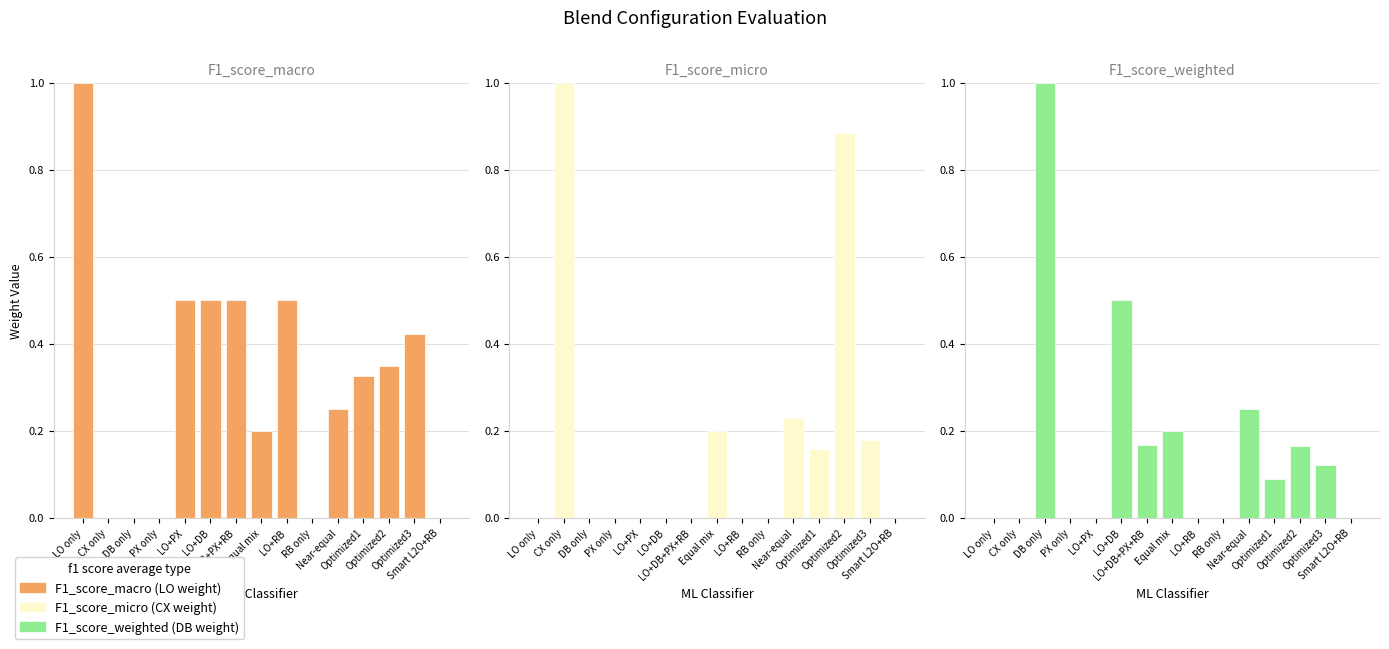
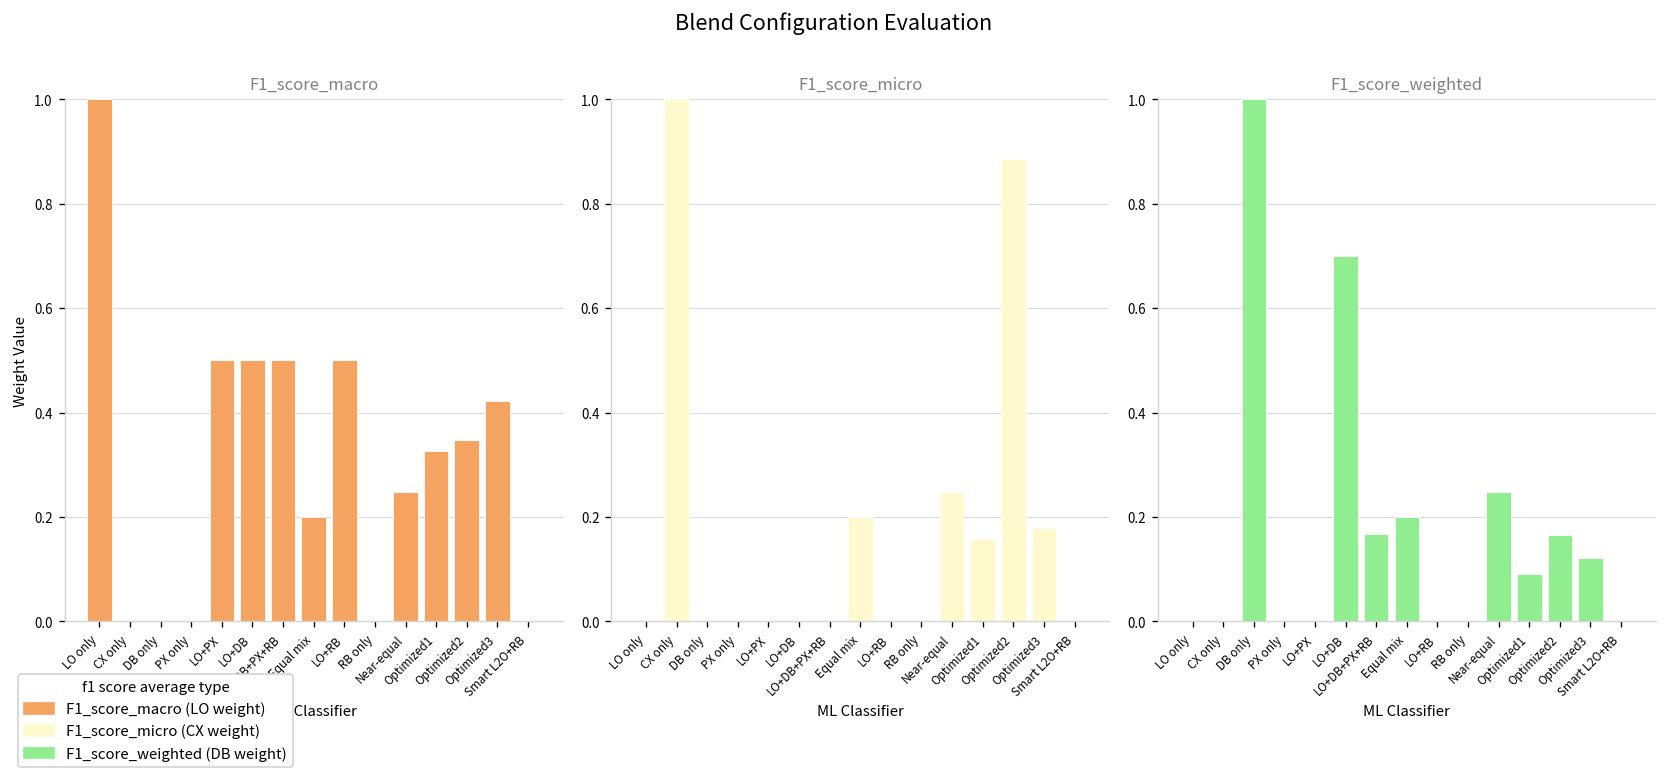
  {
    "F1_score_macro": {
      "LO only": 1.00,
      "CX only": 0.00,
      "DB only": 0.00,
      "PX only": 0.00,
      "LO+PX": 0.50,
      "LO+DB": 0.50,
      "LO+DB+PX+RB": 0.50,
      "Equal mix": 0.20,
      "LO+RB": 0.50,
      "RB only": 0.00,
      "Near-equal": 0.25,
      "Optimized1": 0.33,
      "Optimized2": 0.35,
      "Optimized3": 0.42,
      "Smart L2O+RB": 0.00
    },
    "F1_score_micro": {
      "LO only": 0.00,
      "CX only": 1.00,
      "DB only": 0.00,
      "PX only": 0.00,
      "LO+PX": 0.00,
      "LO+DB": 0.00,
      "LO+DB+PX+RB": 0.00,
      "Equal mix": 0.20,
      "LO+RB": 0.00,
      "RB only": 0.00,
-     "Near-equal": 0.23,
+     "Near-equal": 0.25,
      "Optimized1": 0.16,
      "Optimized2": 0.89,
      "Optimized3": 0.18,
      "Smart L2O+RB": 0.00
    },
    "F1_score_weighted": {
      "LO only": 0.0,
      "CX only": 0.0,
      "DB only": 1.0,
      "PX only": 0.0,
      "LO+PX": 0.0,
-     "LO+DB": 0.5,
+     "LO+DB": 0.7,
      "LO+DB+PX+RB": 0.17,
      "Equal mix": 0.2,
      "LO+RB": 0.0,
      "RB only": 0.0,
      "Near-equal": 0.25,
      "Optimized1": 0.09,
      "Optimized2": 0.17,
      "Optimized3": 0.12,
      "Smart L2O+RB": 0.0
    }
  }
